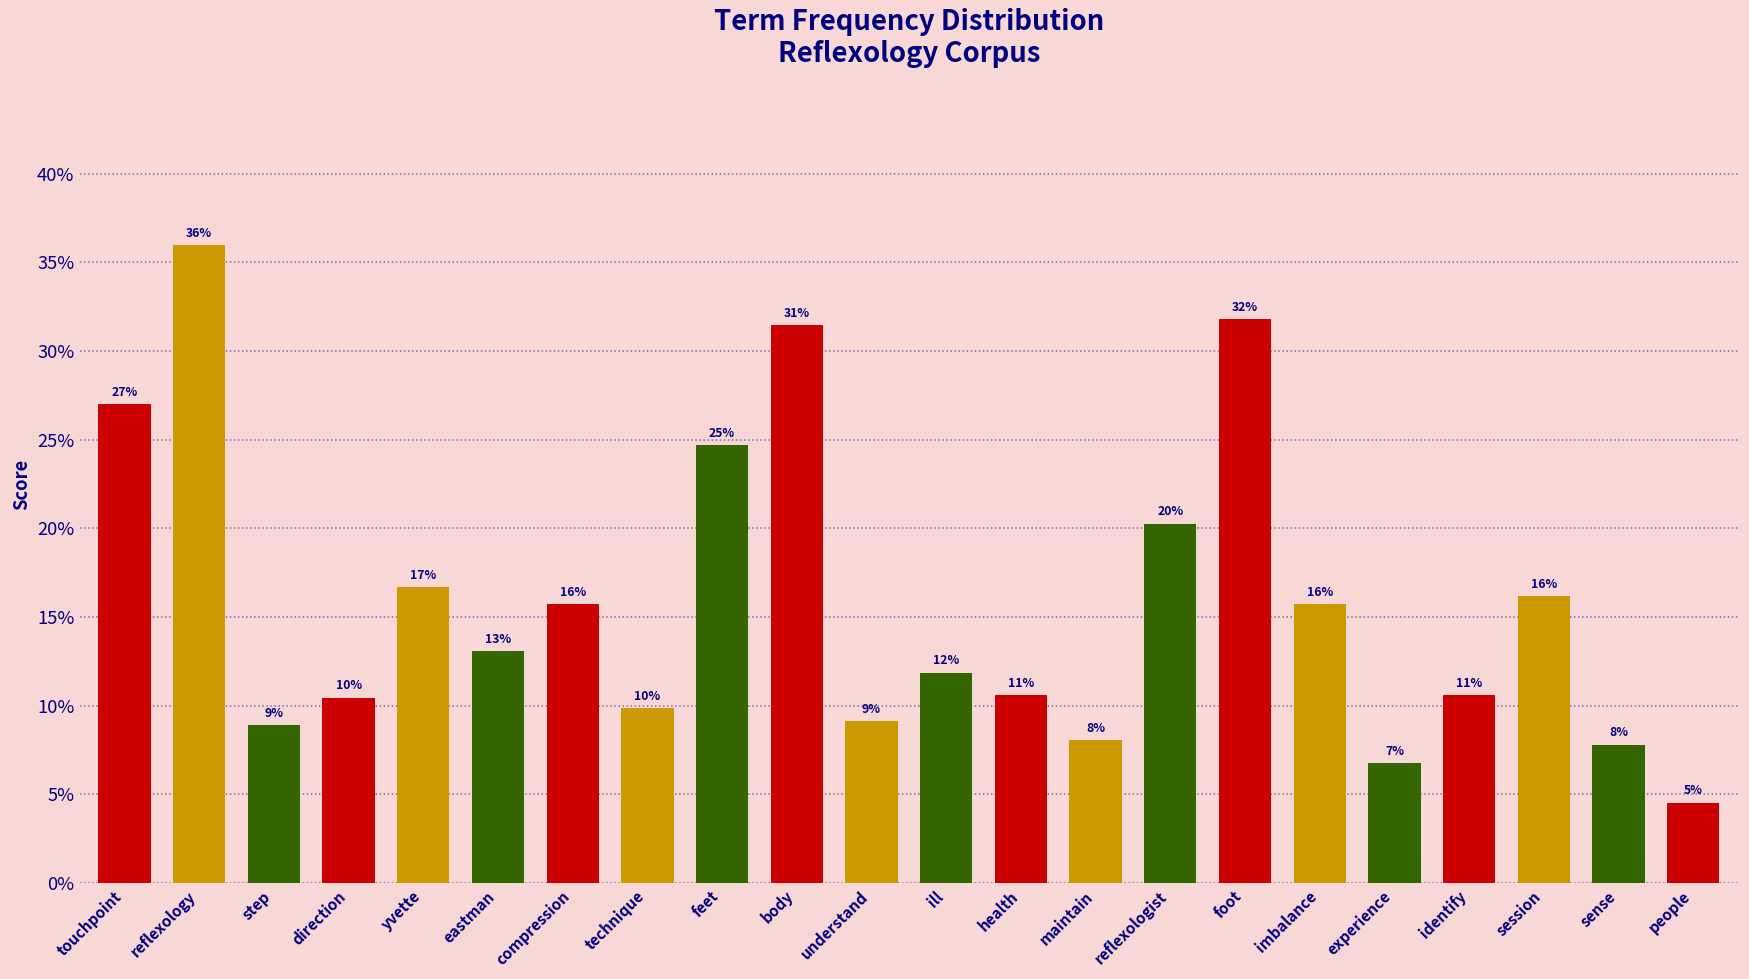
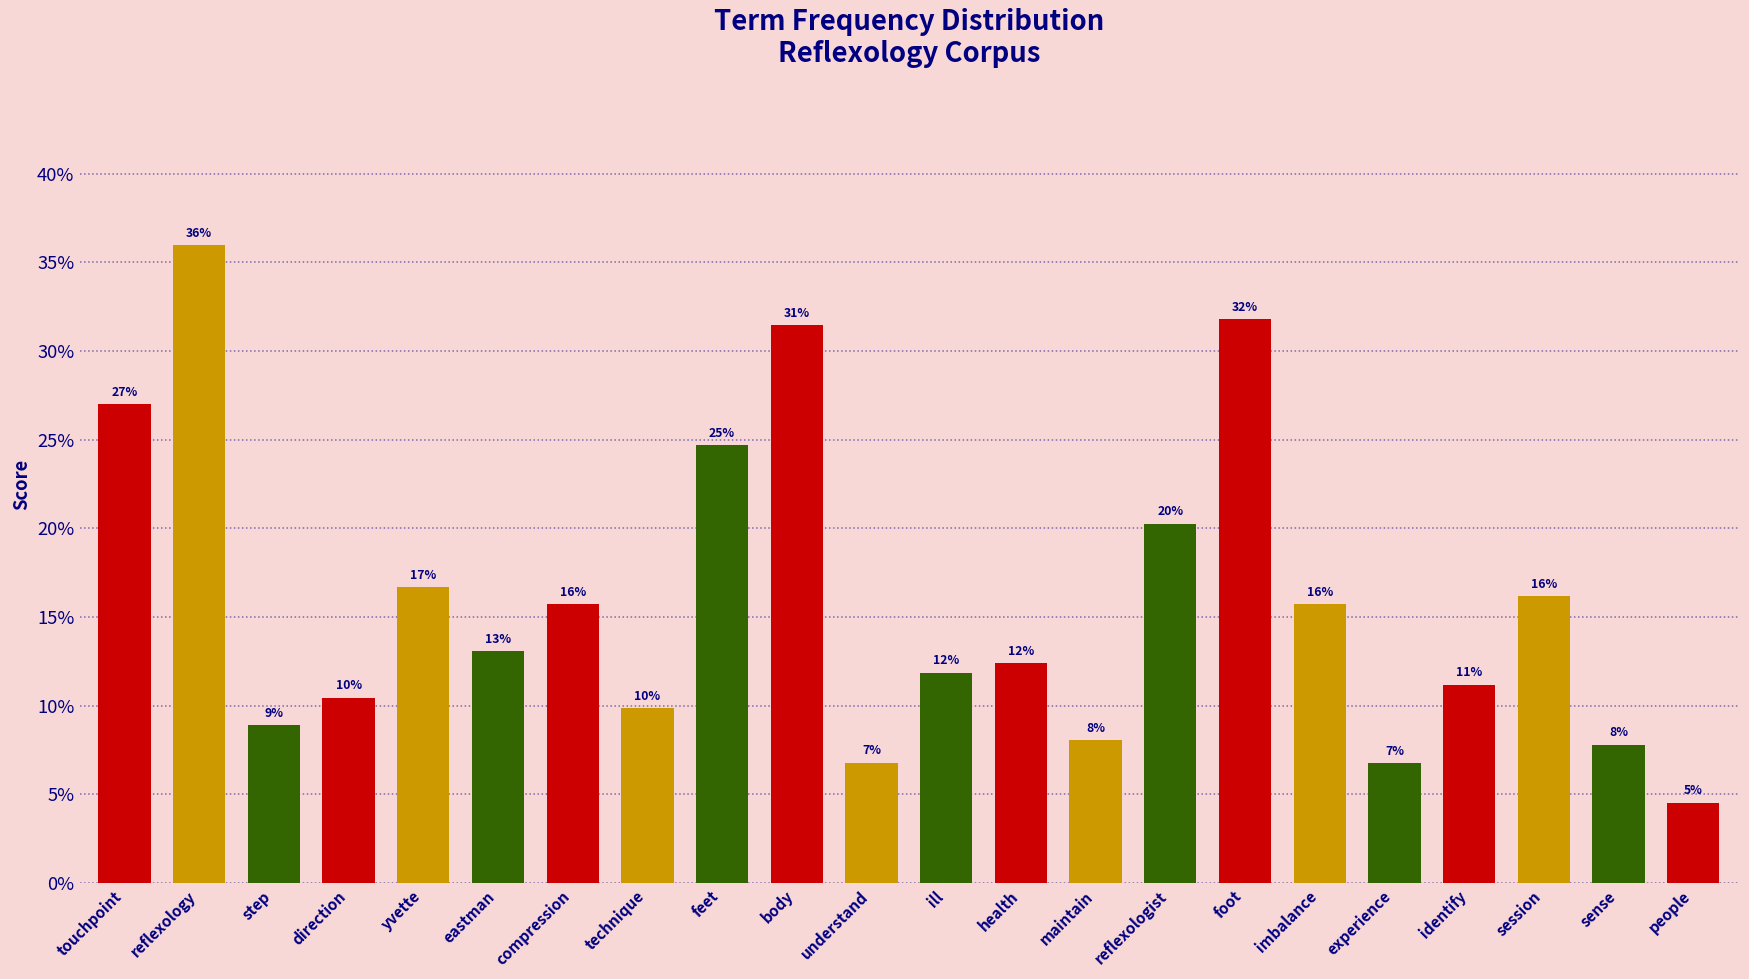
  {
    "touchpoint": "27%",
    "reflexology": "36%",
    "step": "9%",
    "direction": "10%",
    "yvette": "17%",
    "eastman": "13%",
    "compression": "16%",
    "technique": "10%",
    "feet": "25%",
    "body": "31%",
-   "understand": "9%",
+   "understand": "7%",
    "ill": "12%",
-   "health": "11%",
+   "health": "12%",
    "maintain": "8%",
    "reflexologist": "20%",
    "foot": "32%",
    "imbalance": "16%",
    "experience": "7%",
-   "identify": "10.6%",
+   "identify": "11.2%",
    "session": "16%",
    "sense": "8%",
    "people": "5%"
  }
